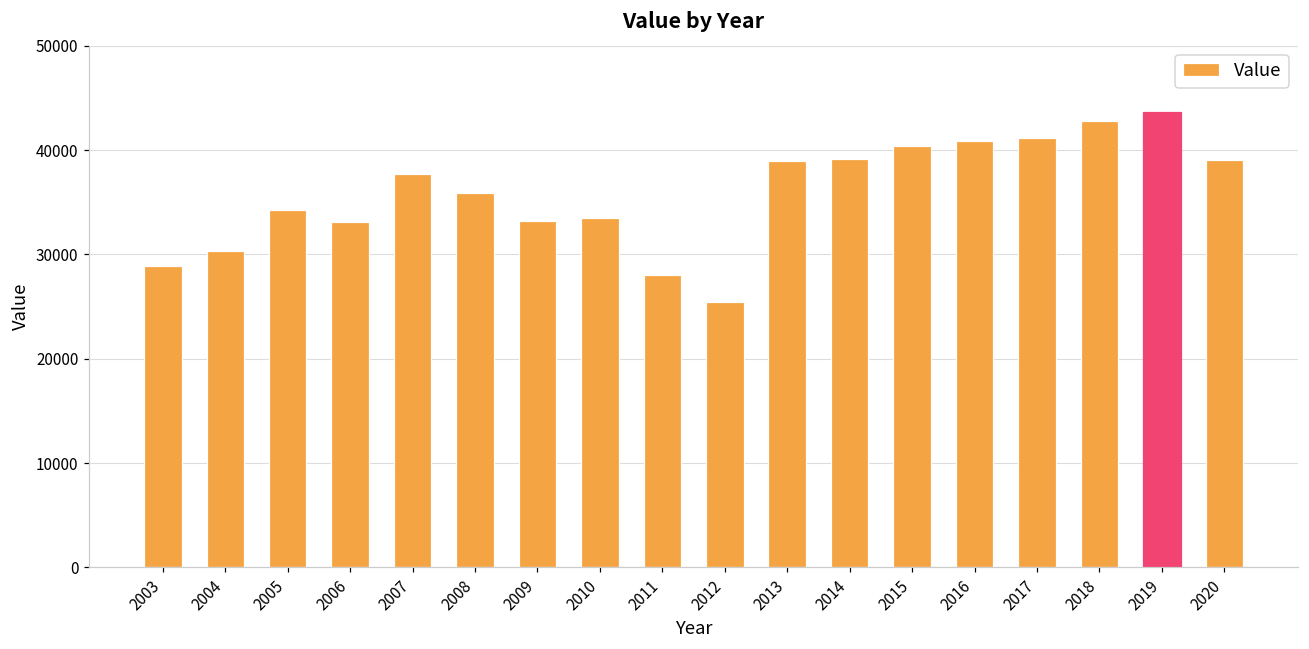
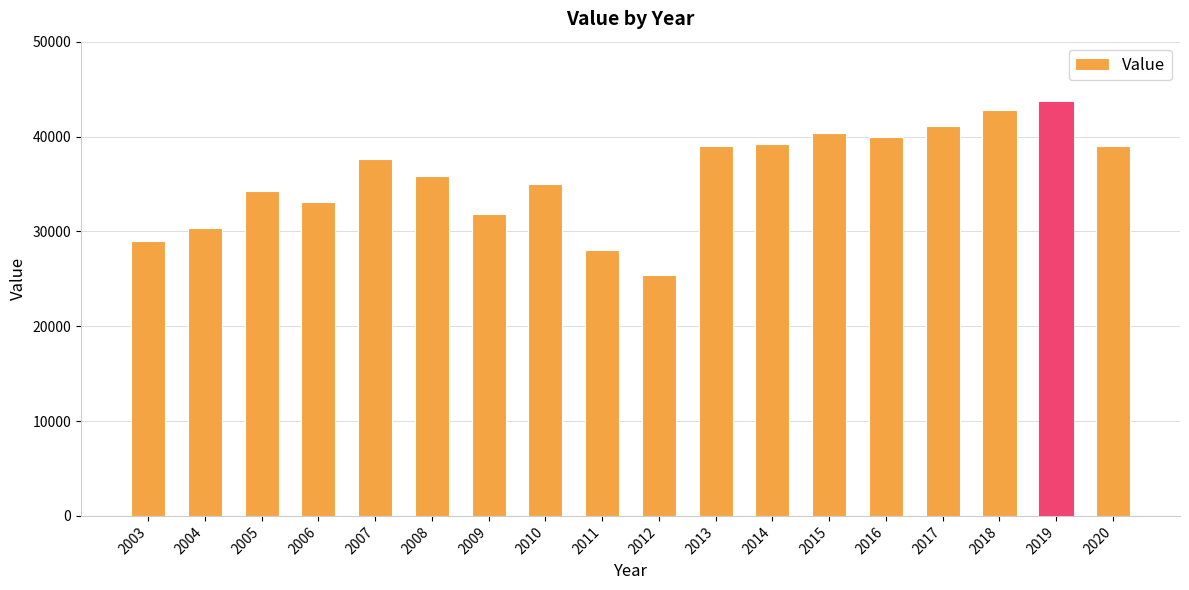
  {
    "2003": 29000,
    "2004": 30000,
    "2005": 34000,
    "2006": 33000,
    "2007": 38000,
    "2008": 36000,
-   "2009": 33000,
-   "2010": 34000,
+   "2009": 32000,
+   "2010": 35000,
    "2011": 28000,
    "2012": 25000,
    "2013": 39000,
    "2014": 39000,
    "2015": 40000,
-   "2016": 41000,
+   "2016": 40000,
    "2017": 41000,
    "2018": 43000,
    "2019": 44000,
    "2020": 39000
  }
